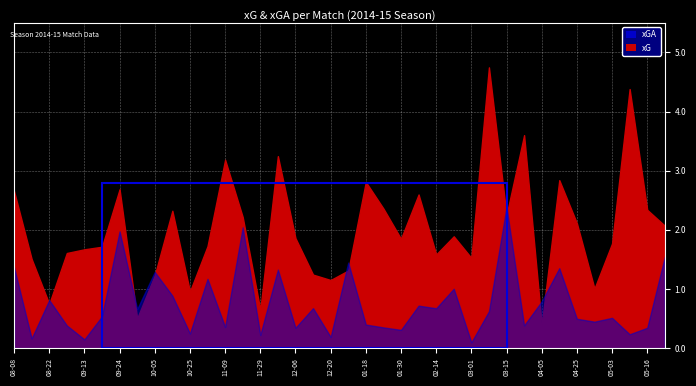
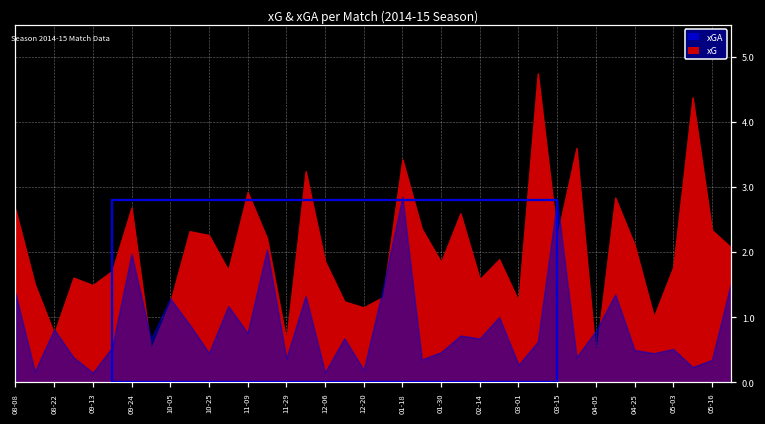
  {
    "xG": {
      "08-08": 2.7,
      "08-22": 0.7,
-     "09-13": 1.7,
+     "09-13": 1.5,
      "09-24": 2.7,
      "10-05": 1.2,
-     "10-25": 1.0,
-     "11-09": 3.2,
+     "10-25": 2.3,
+     "11-09": 2.9,
      "11-29": 0.6,
      "12-06": 1.9,
      "12-20": 1.2,
-     "01-18": 2.8,
+     "01-18": 3.4,
      "01-30": 1.8,
      "02-14": 1.6,
-     "03-01": 1.5,
+     "03-01": 1.3,
      "03-15": 2.2,
      "04-05": 0.4,
      "04-25": 2.1,
      "05-03": 1.8,
      "05-16": 2.3
    },
    "xGA": {
      "08-08": 1.4,
      "08-22": 0.8,
      "09-13": 0.1,
      "09-24": 2.0,
      "10-05": 1.3,
-     "10-25": 0.2,
-     "11-09": 0.4,
-     "11-29": 0.2,
-     "12-06": 0.3,
+     "10-25": 0.5,
+     "11-09": 0.8,
+     "11-29": 0.4,
+     "12-06": 0.2,
      "12-20": 0.2,
-     "01-18": 0.4,
-     "01-30": 0.3,
+     "01-18": 2.9,
+     "01-30": 0.5,
      "02-14": 0.7,
-     "03-01": 0.1,
-     "03-15": 2.4,
+     "03-01": 0.3,
+     "03-15": 2.8,
      "04-05": 0.8,
      "04-25": 0.5,
      "05-03": 0.5,
      "05-16": 0.3
    }
  }
